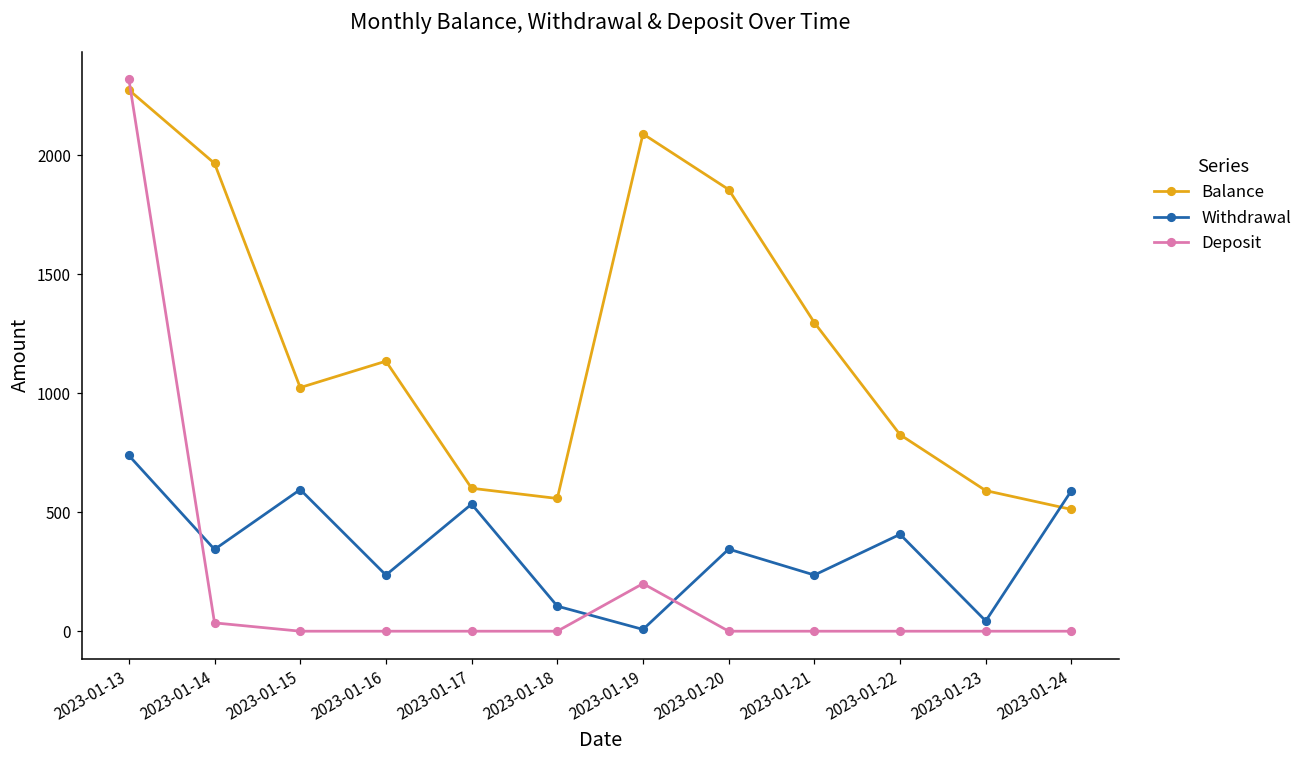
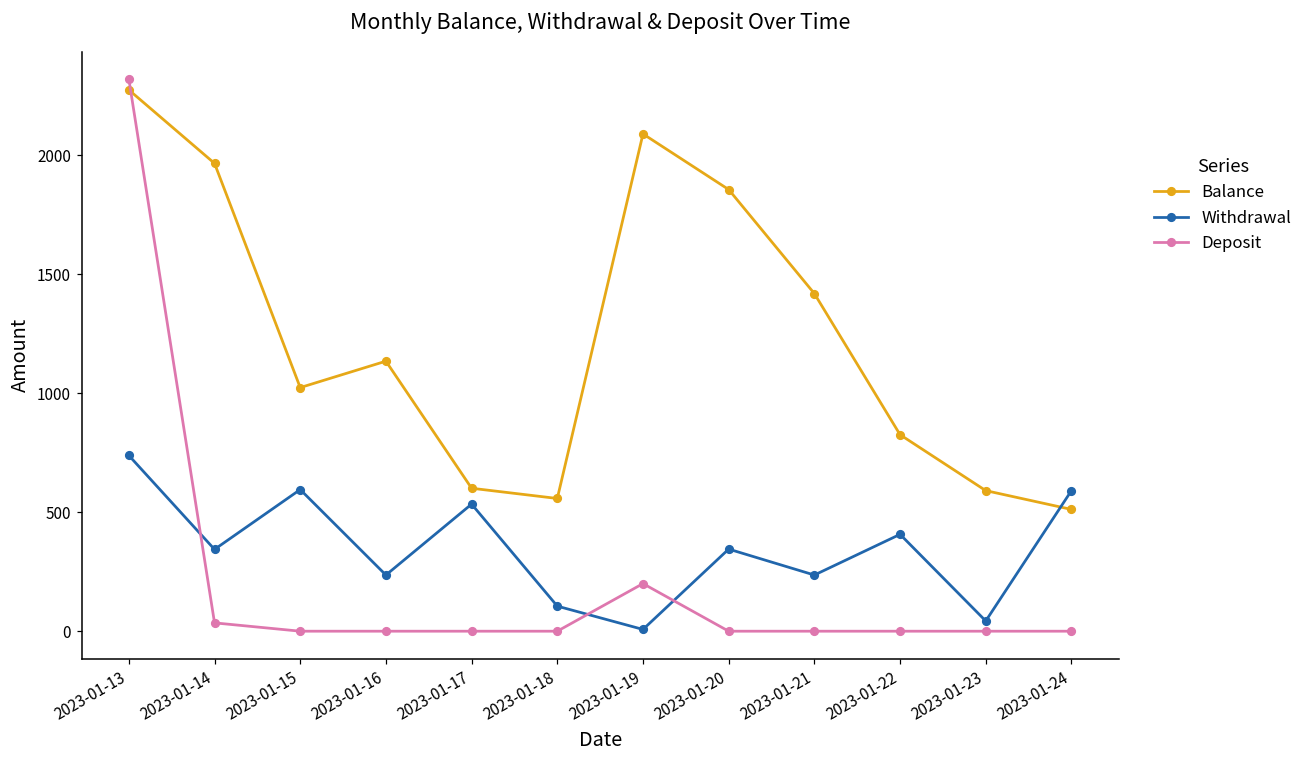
  {
    "Balance": {
      "2023-01-13": 2270,
      "2023-01-14": 1970,
      "2023-01-15": 1020,
      "2023-01-16": 1130,
      "2023-01-17": 600,
      "2023-01-18": 560,
      "2023-01-19": 2090,
      "2023-01-20": 1860,
-     "2023-01-21": 1300,
+     "2023-01-21": 1420,
      "2023-01-22": 830,
      "2023-01-23": 590,
      "2023-01-24": 510
    },
    "Withdrawal": {
      "2023-01-13": 740,
      "2023-01-14": 340,
      "2023-01-15": 600,
      "2023-01-16": 240,
      "2023-01-17": 530,
      "2023-01-18": 110,
      "2023-01-19": 10,
      "2023-01-20": 350,
      "2023-01-21": 240,
      "2023-01-22": 410,
      "2023-01-23": 40,
      "2023-01-24": 590
    },
    "Deposit": {
      "2023-01-13": 2320,
      "2023-01-14": 40,
      "2023-01-15": 0,
      "2023-01-16": 0,
      "2023-01-17": 0,
      "2023-01-18": 0,
      "2023-01-19": 200,
      "2023-01-20": 0,
      "2023-01-21": 0,
      "2023-01-22": 0,
      "2023-01-23": 0,
      "2023-01-24": 0
    }
  }
